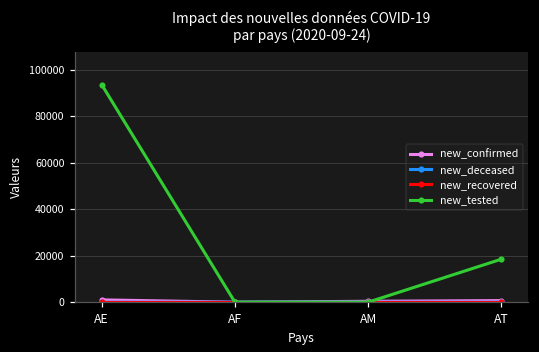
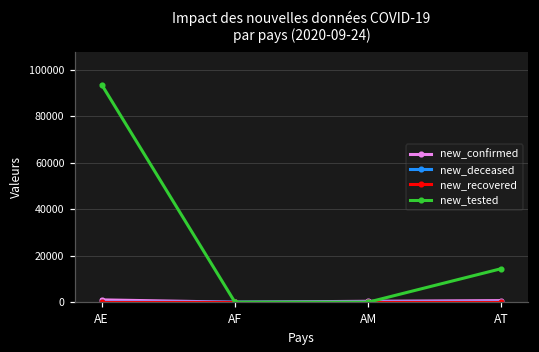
  {
    "new_tested": {
      "AE": 94000,
-     "AT": 19000
+     "AT": 14000
    }
  }
